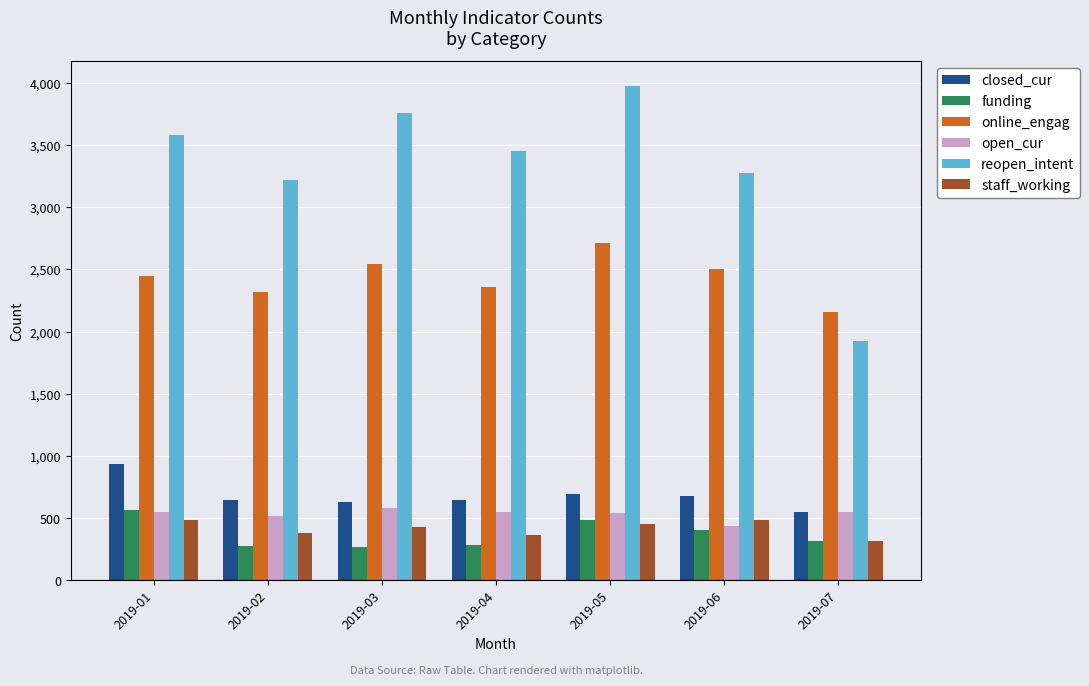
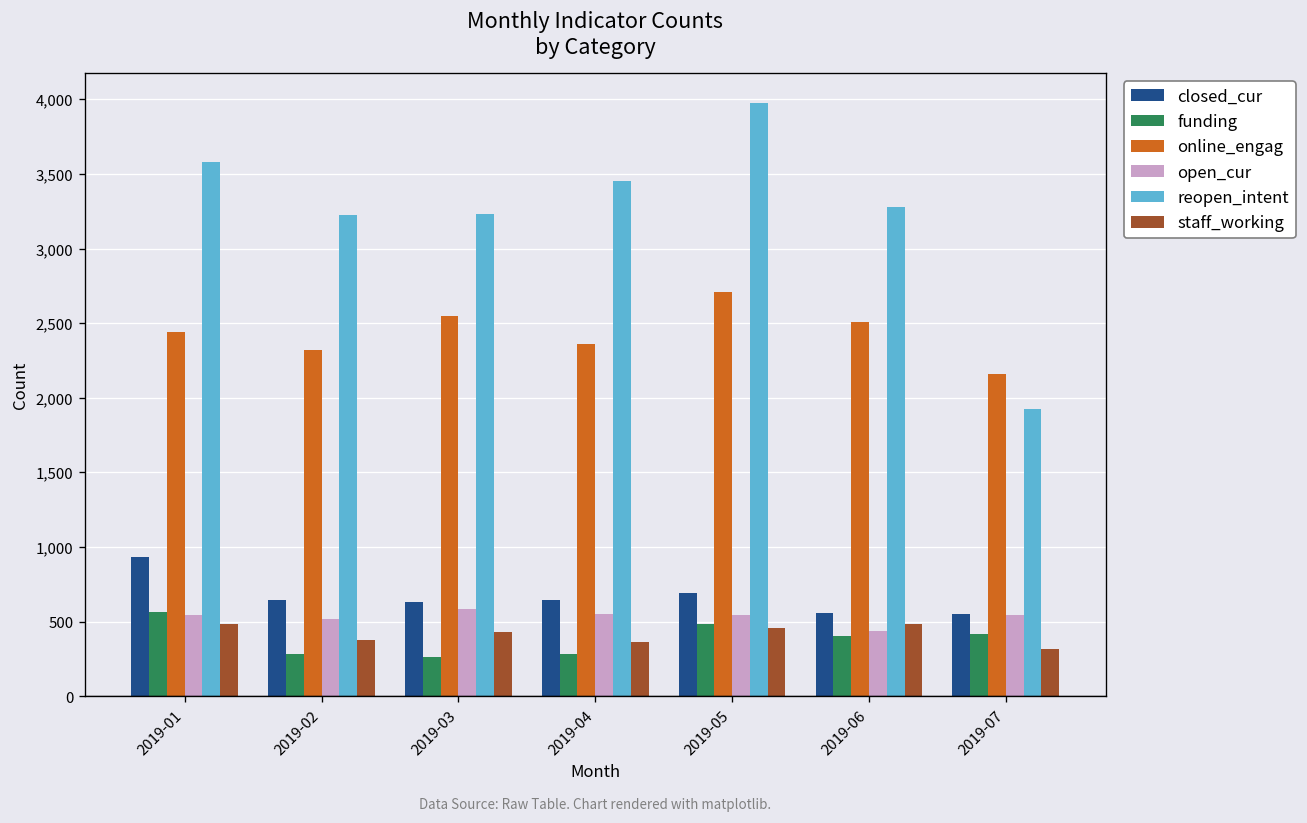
  {
    "closed_cur": {
      "2019-01": "930",
      "2019-02": "650",
      "2019-03": "630",
      "2019-04": "650",
      "2019-05": "690",
-     "2019-06": "680",
+     "2019-06": "560",
      "2019-07": "550"
    },
    "funding": {
      "2019-01": "570",
      "2019-02": "280",
      "2019-03": "270",
      "2019-04": "290",
      "2019-05": "480",
      "2019-06": "400",
-     "2019-07": "320"
+     "2019-07": "420"
    },
    "open_cur": {
      "2019-01": "550",
      "2019-02": "520",
      "2019-03": "580",
      "2019-04": "550",
      "2019-05": "550",
      "2019-06": "440",
      "2019-07": "550"
    },
    "reopen_intent": {
      "2019-01": "3,580",
      "2019-02": "3,220",
-     "2019-03": "3,760",
+     "2019-03": "3,230",
      "2019-04": "3,450",
      "2019-05": "3,980",
      "2019-06": "3,280",
      "2019-07": "1,930"
    }
  }
